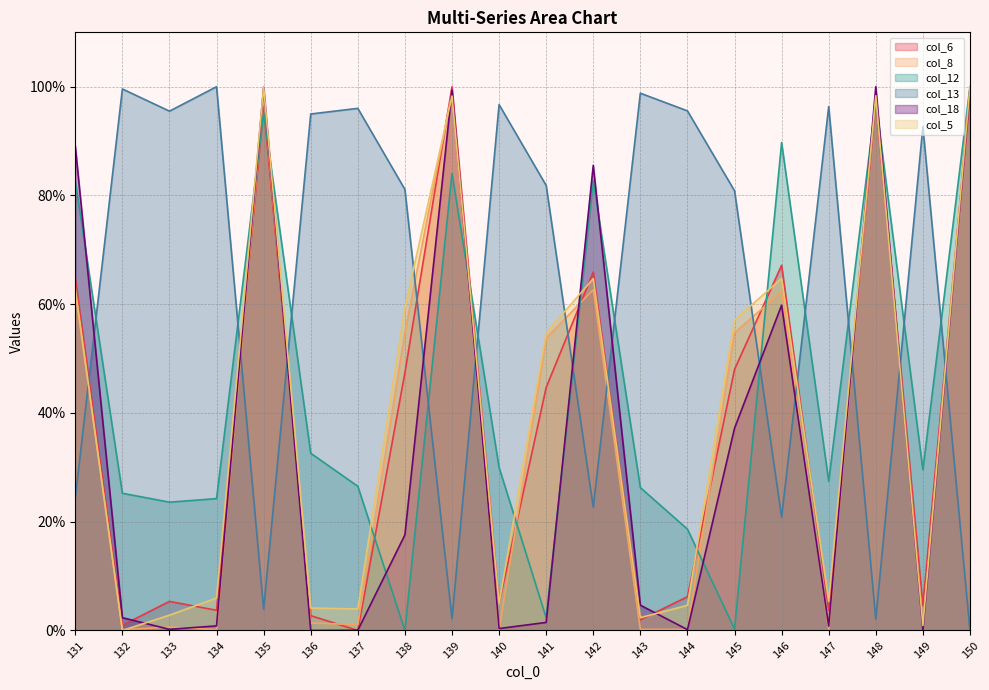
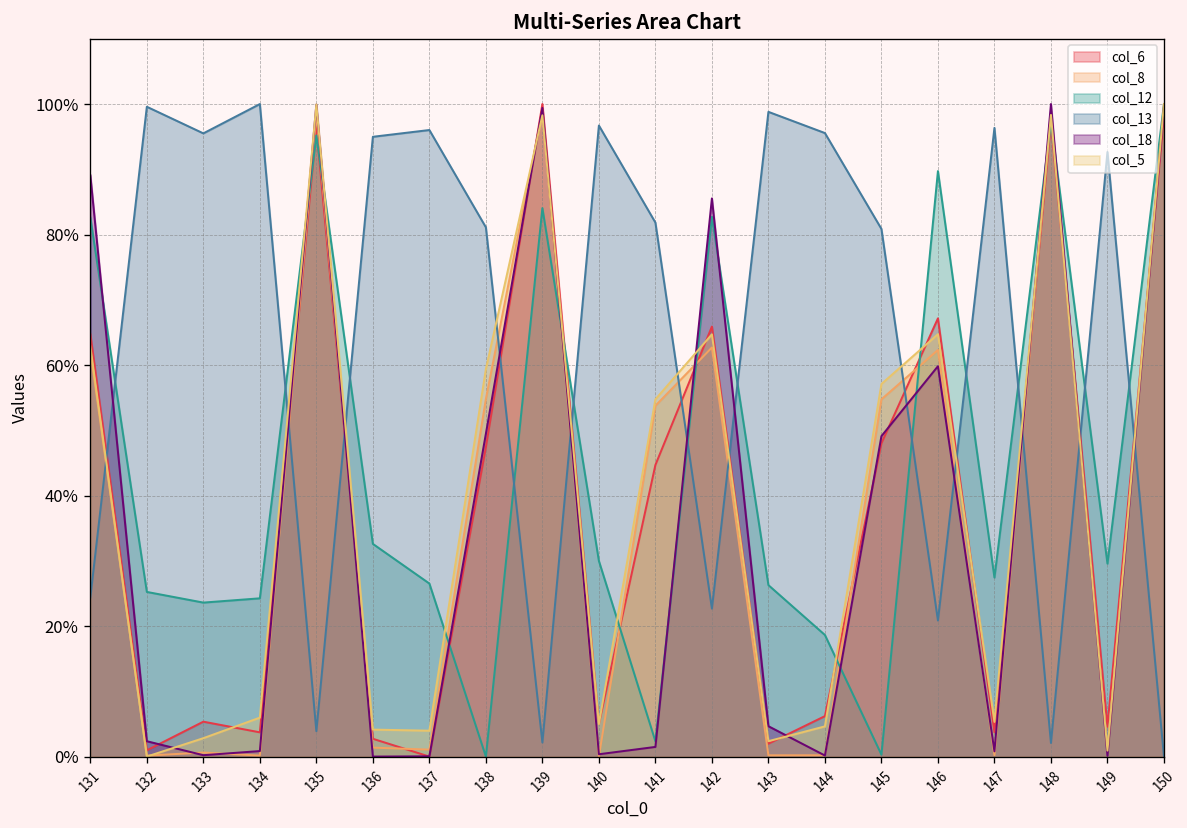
  {
    "col_18": {
      "131": "89%",
      "132": "2%",
      "134": "1%",
      "136": "0%",
-     "138": "18%",
+     "138": "49%",
      "139": "99%",
      "141": "1%",
      "142": "86%",
      "143": "5%",
-     "145": "37%",
+     "145": "49%",
      "146": "60%",
      "147": "1%",
      "148": "100%",
      "149": "0%",
      "150": "100%"
    }
  }
